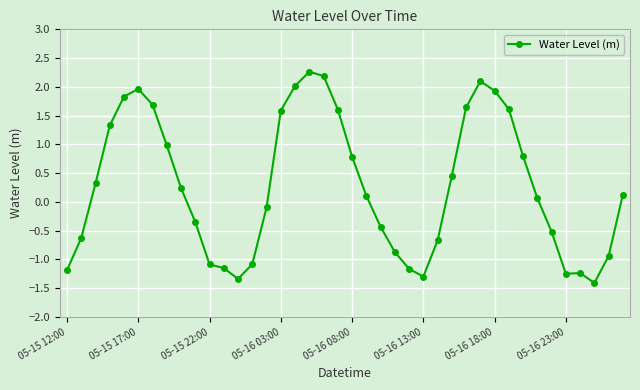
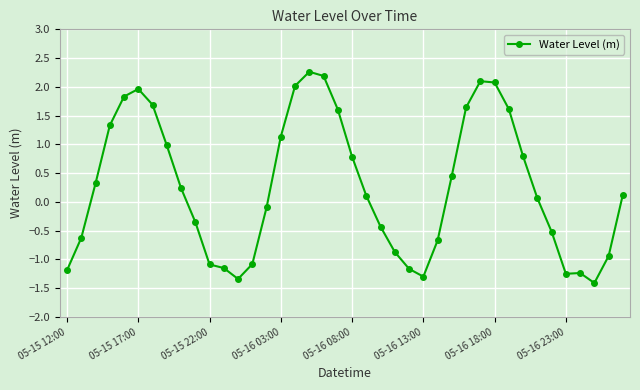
  {
    "05-15 12:00": -1.2,
    "05-15 17:00": 2.0,
    "05-15 22:00": -1.1,
-   "05-16 03:00": 1.6,
+   "05-16 03:00": 1.1,
    "05-16 08:00": 0.8,
    "05-16 13:00": -1.3,
-   "05-16 18:00": 1.9,
+   "05-16 18:00": 2.1,
    "05-16 23:00": -1.2
  }
